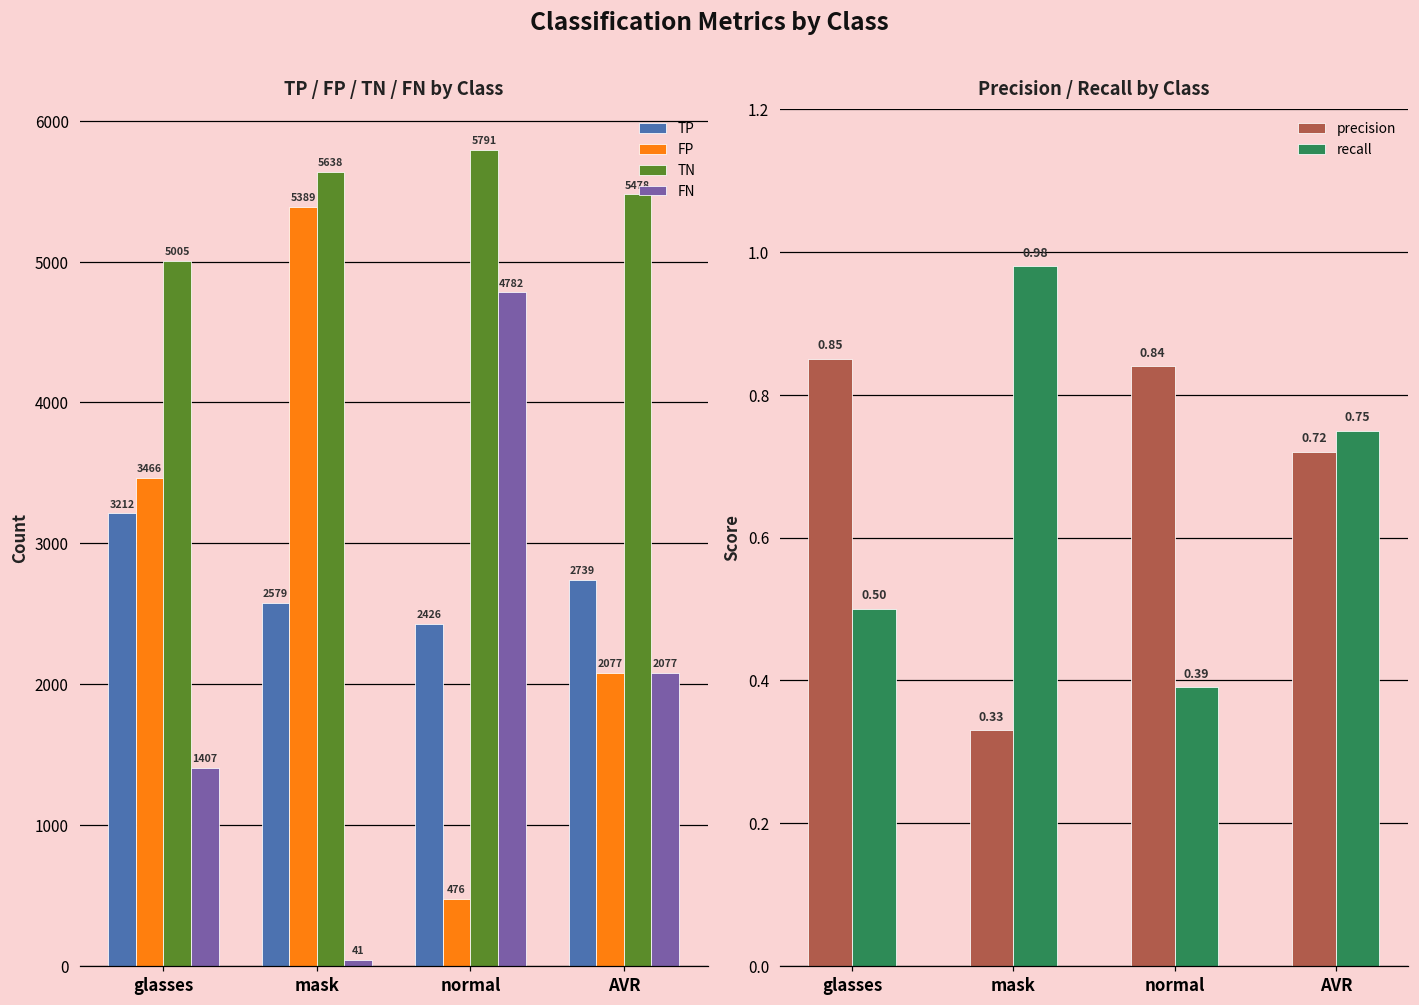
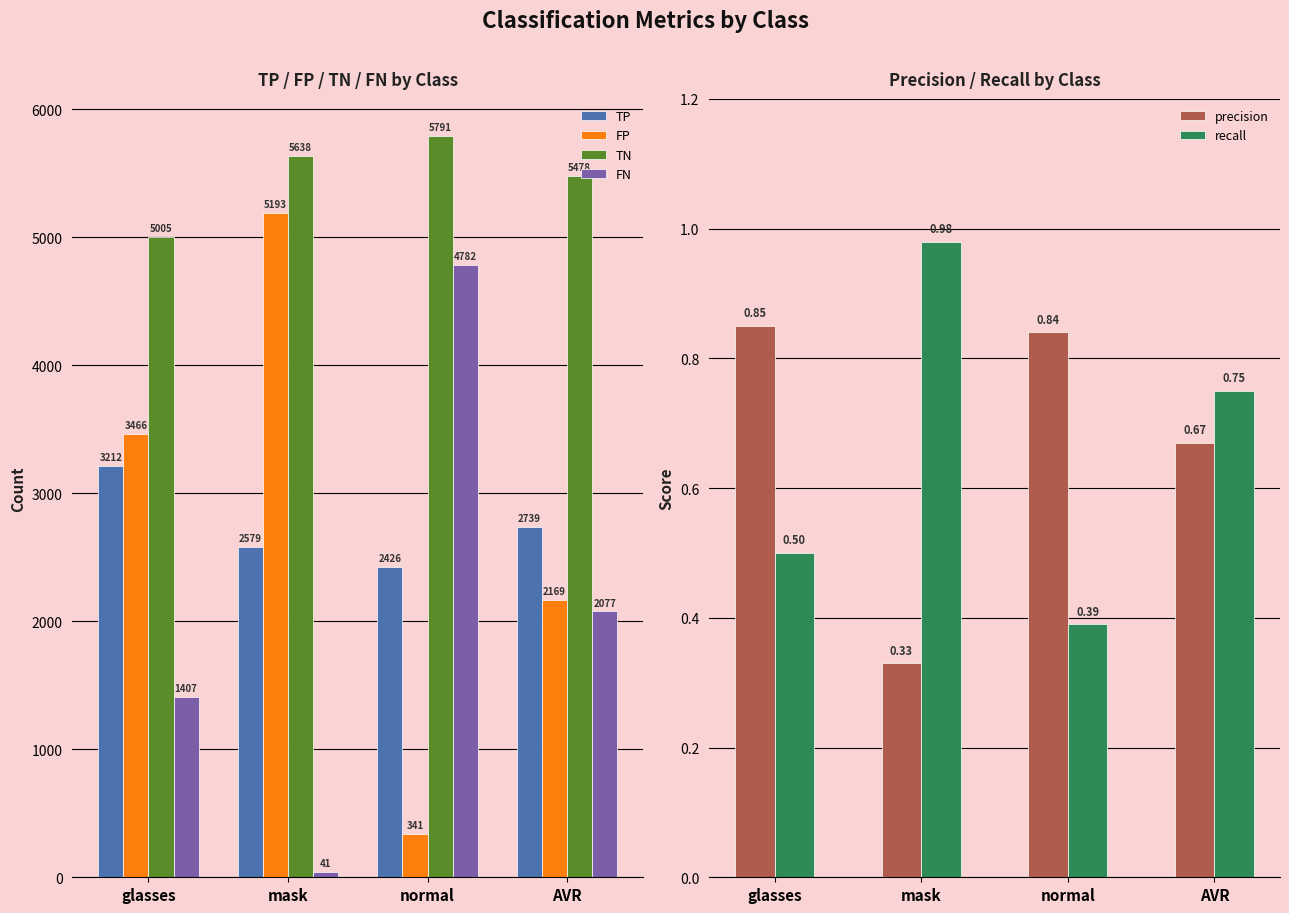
  {
    "TP / FP / TN / FN by Class": {
      "FP": {
        "glasses": 3466,
-       "mask": 5389,
-       "normal": 476,
-       "AVR": 2077
+       "mask": 5193,
+       "normal": 341,
+       "AVR": 2169
      },
      "TN": {
        "glasses": 5005,
        "mask": 5638,
        "normal": 5791,
        "AVR": 5478
      }
    },
    "Precision / Recall by Class": {
      "precision": {
        "glasses": 0.85,
        "mask": 0.33,
        "normal": 0.84,
-       "AVR": 0.72
+       "AVR": 0.67
      },
      "recall": {
        "glasses": 0.50,
        "mask": 0.98,
        "normal": 0.39,
        "AVR": 0.75
      }
    }
  }
